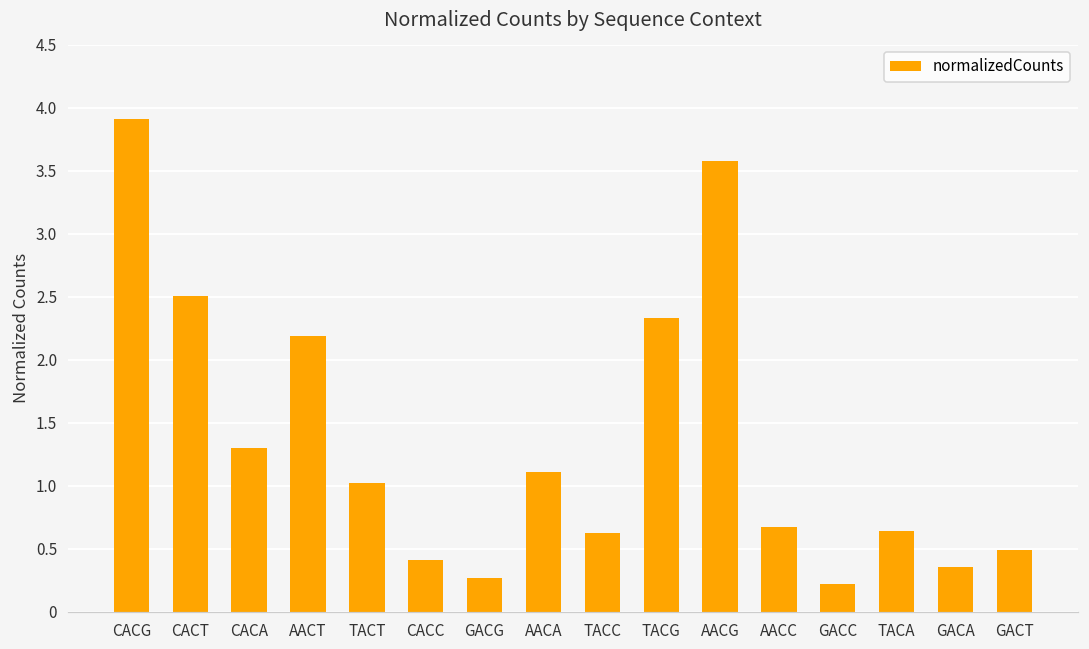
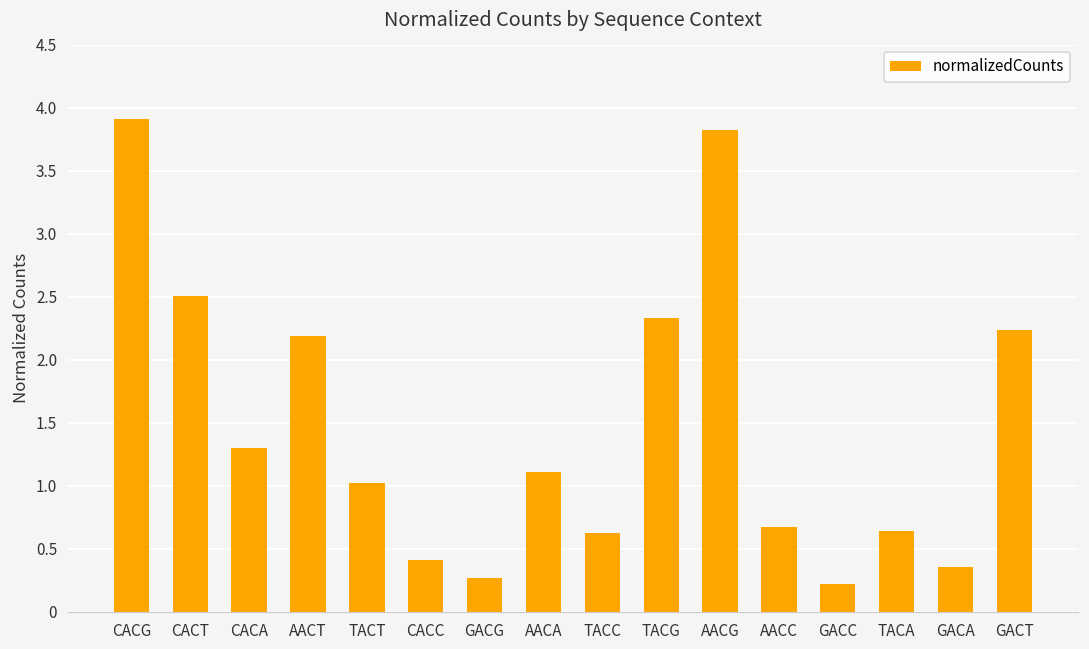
  {
    "CACG": 3.91,
    "CACT": 2.50,
    "CACA": 1.30,
    "AACT": 2.19,
    "TACT": 1.02,
    "CACC": 0.41,
    "GACG": 0.27,
    "AACA": 1.11,
    "TACC": 0.62,
    "TACG": 2.34,
-   "AACG": 3.57,
+   "AACG": 3.82,
    "AACC": 0.67,
    "GACC": 0.22,
    "TACA": 0.64,
    "GACA": 0.36,
-   "GACT": 0.49
+   "GACT": 2.23
  }
